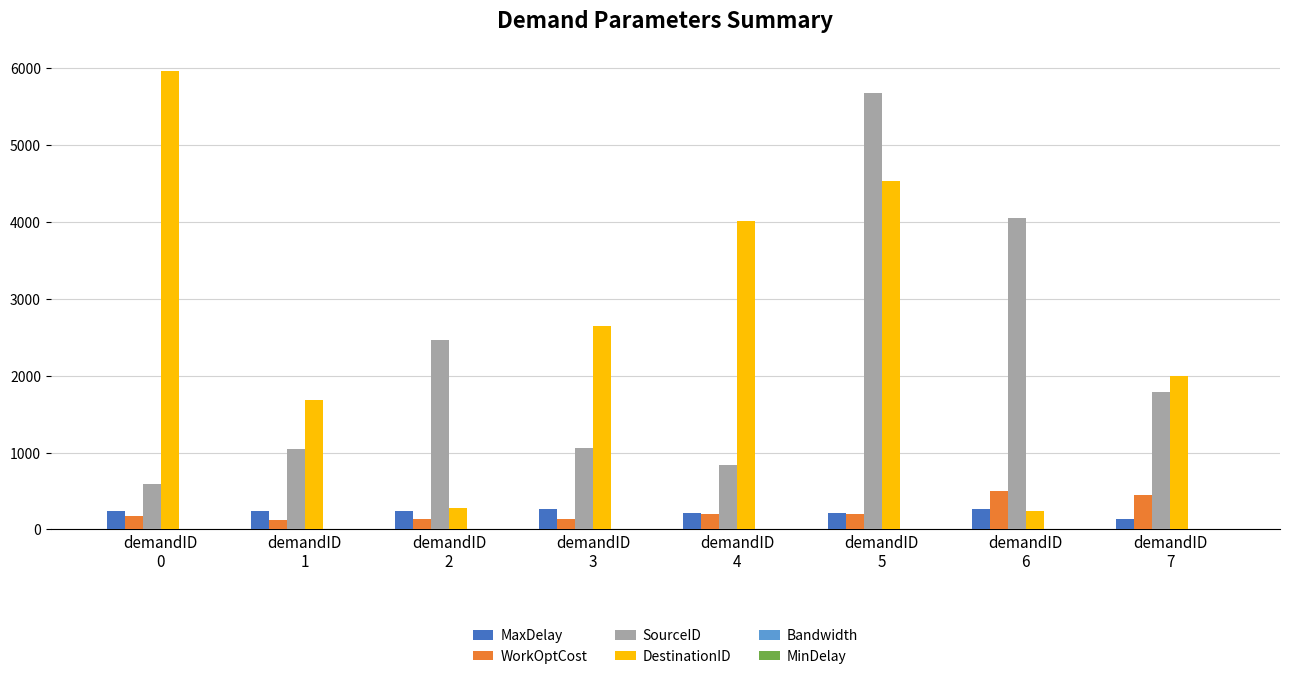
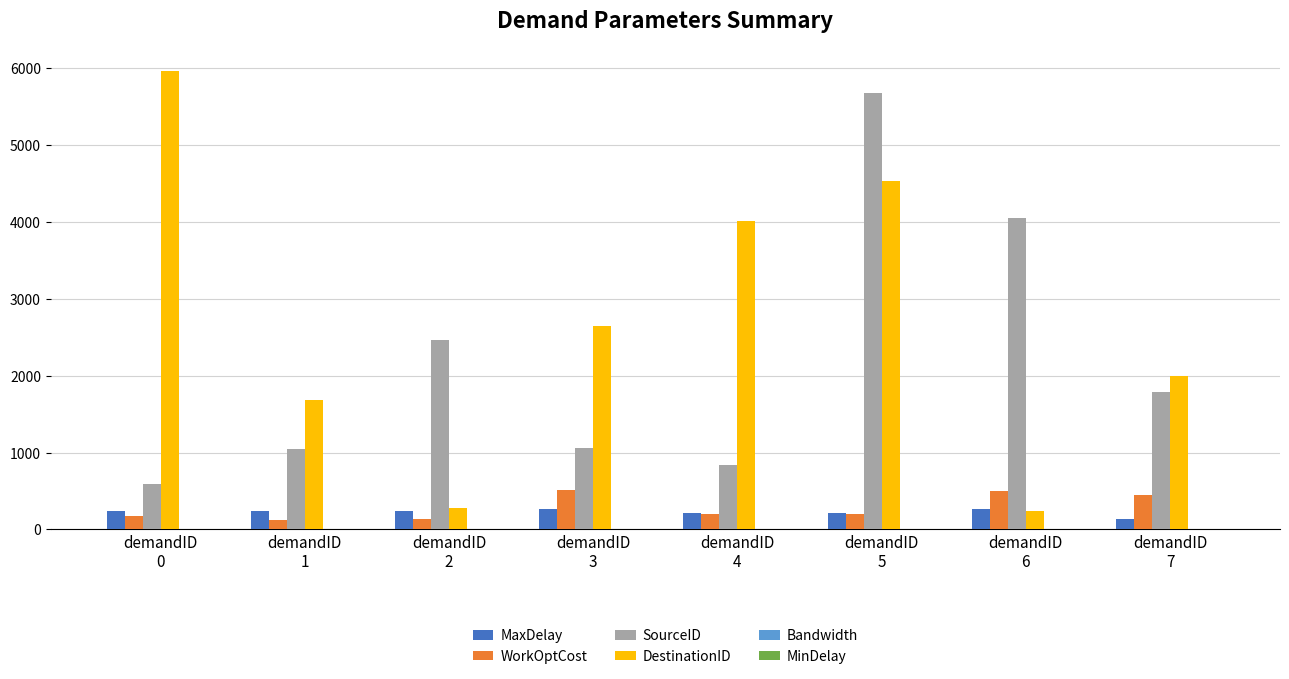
  {
    "WorkOptCost": {
      "demandID 0": 200,
      "demandID 1": 100,
      "demandID 2": 100,
-     "demandID 3": 100,
+     "demandID 3": 500,
      "demandID 4": 200,
      "demandID 5": 200,
      "demandID 6": 500,
      "demandID 7": 500
    },
    "SourceID": {
      "demandID 0": 600,
      "demandID 1": 1100,
      "demandID 2": 2500,
      "demandID 3": 1100,
      "demandID 4": 800,
      "demandID 5": 5700,
      "demandID 6": 4100,
      "demandID 7": 1800
    },
    "DestinationID": {
      "demandID 0": 6000,
      "demandID 1": 1700,
      "demandID 2": 300,
      "demandID 3": 2600,
      "demandID 4": 4000,
      "demandID 5": 4500,
      "demandID 6": 200,
      "demandID 7": 2000
    },
    "MinDelay": {
      "demandID 0": 0,
      "demandID 1": 0,
      "demandID 2": 0,
      "demandID 3": 0,
      "demandID 4": 0,
      "demandID 5": 0,
      "demandID 6": 0,
      "demandID 7": 0
    }
  }
